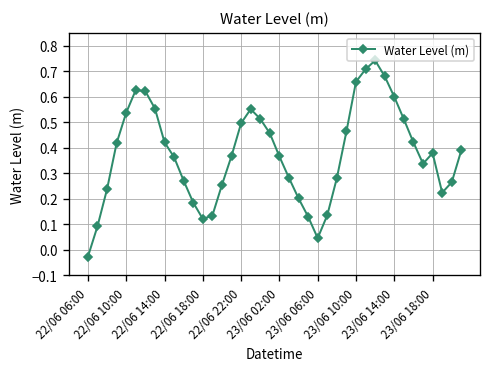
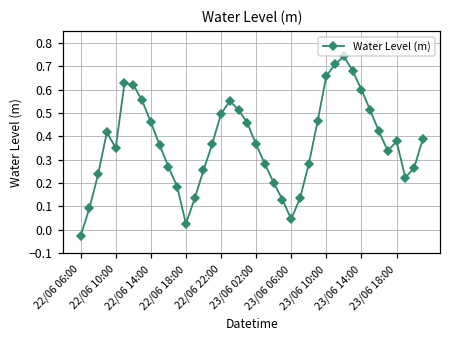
  {
    "22/06 06:00": -0.03,
-   "22/06 10:00": 0.54,
-   "22/06 14:00": 0.42,
-   "22/06 18:00": 0.12,
+   "22/06 10:00": 0.35,
+   "22/06 14:00": 0.46,
+   "22/06 18:00": 0.03,
    "22/06 22:00": 0.50,
    "23/06 02:00": 0.37,
    "23/06 06:00": 0.05,
    "23/06 10:00": 0.66,
    "23/06 14:00": 0.60,
    "23/06 18:00": 0.38
  }
